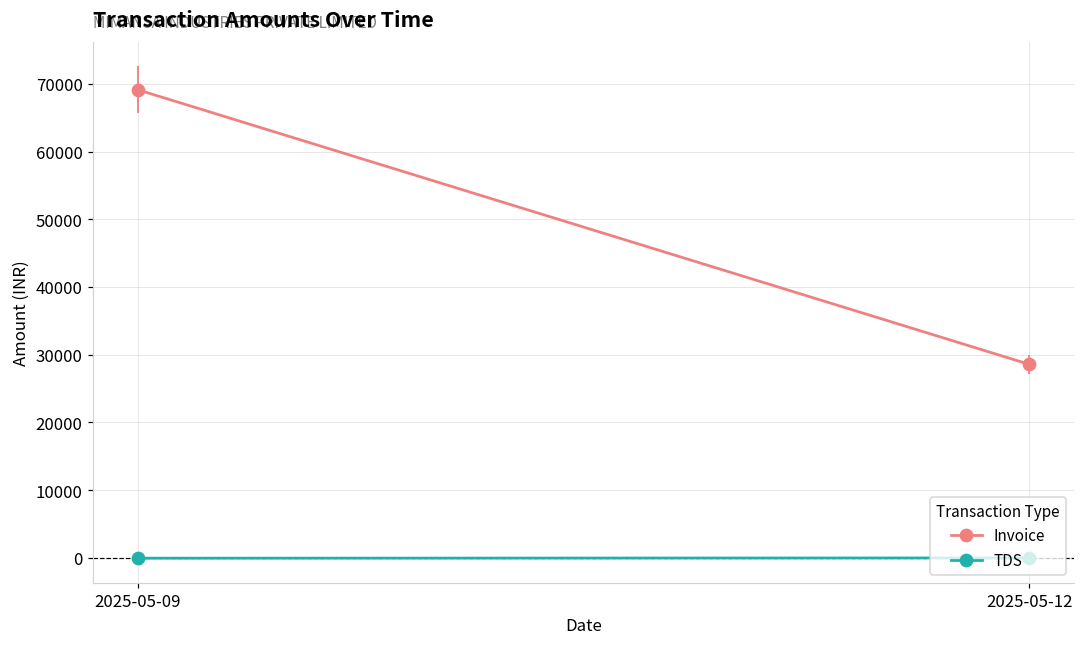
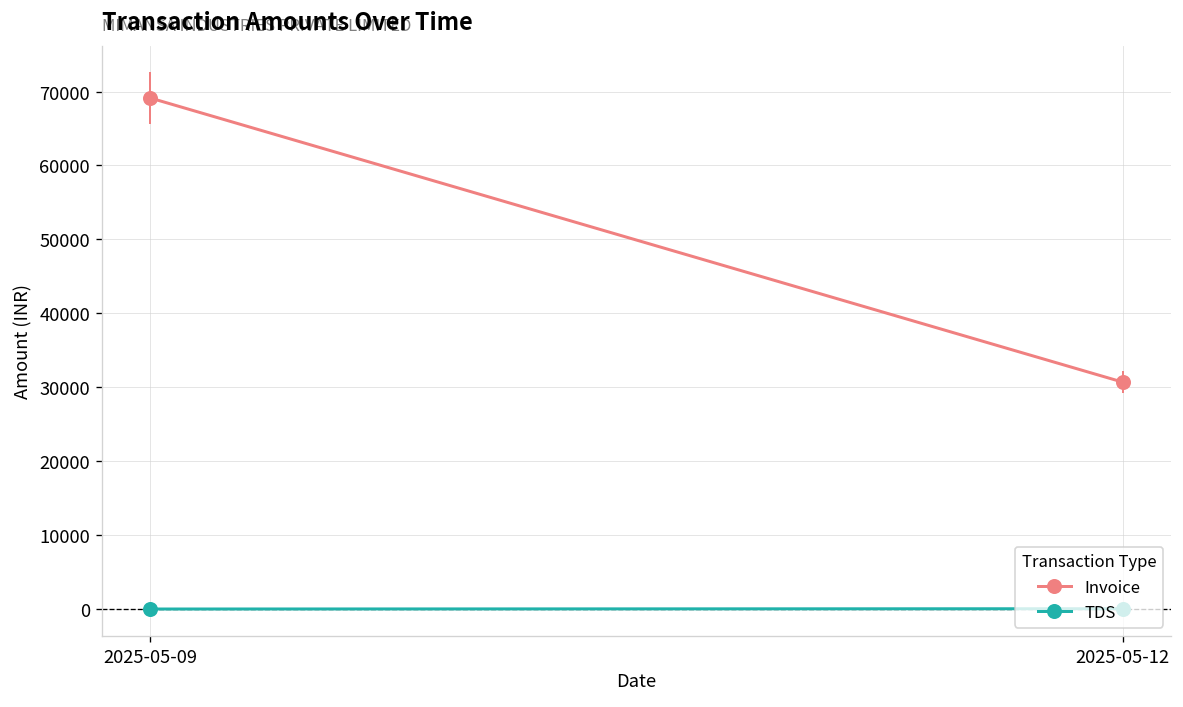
  {
    "Invoice": {
      "2025-05-09": 69000,
-     "2025-05-12": 29000
+     "2025-05-12": 31000
    },
    "TDS": {
      "2025-05-09": 0
    }
  }
